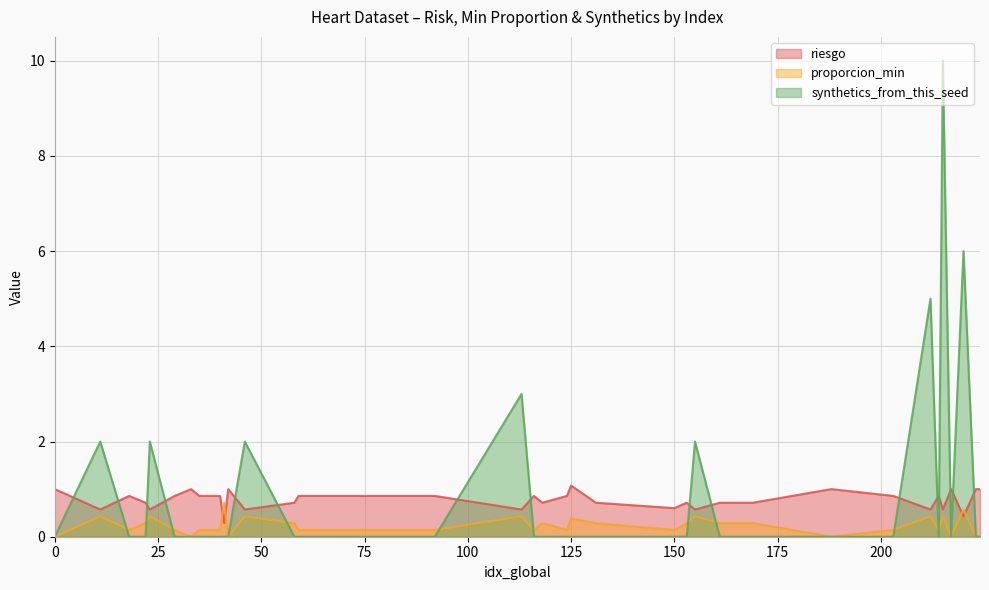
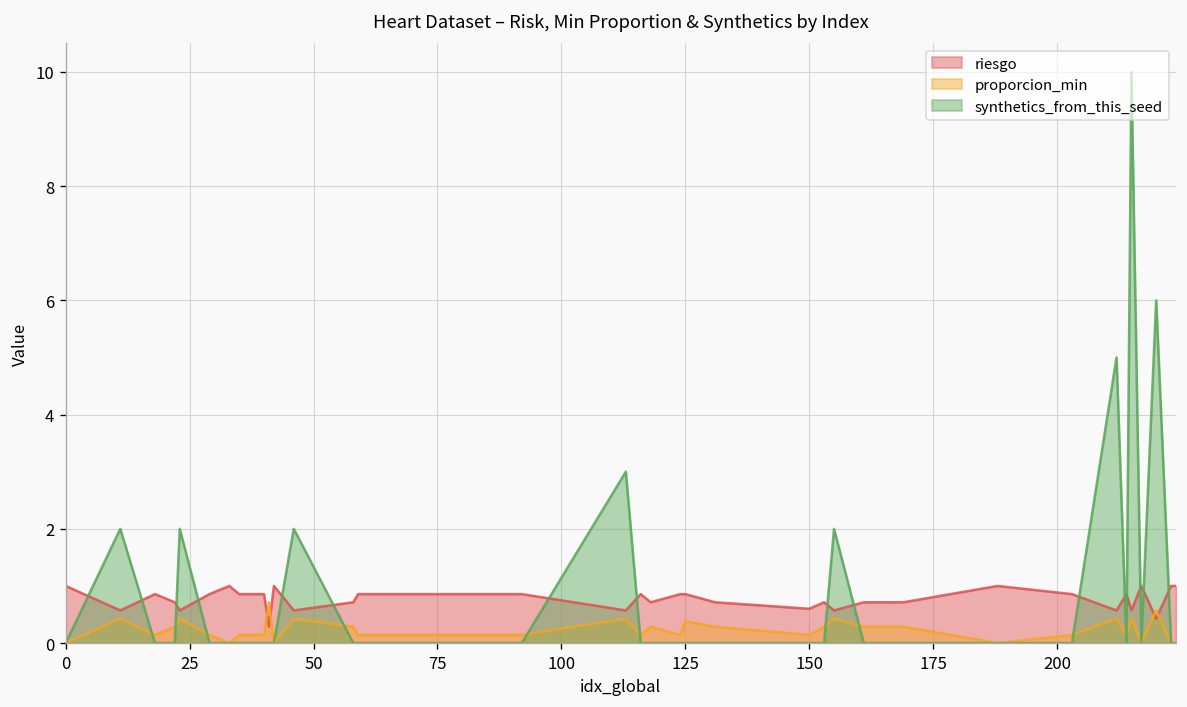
  {
    "riesgo": {
      "0": 1.0,
-     "125": 1.1,
+     "125": 0.9,
      "150": 0.6
    },
    "proporcion_min": {
      "125": 0.4,
      "150": 0.1
    },
    "synthetics_from_this_seed": {
      "125": 0.0,
      "150": 0.0
    }
  }
